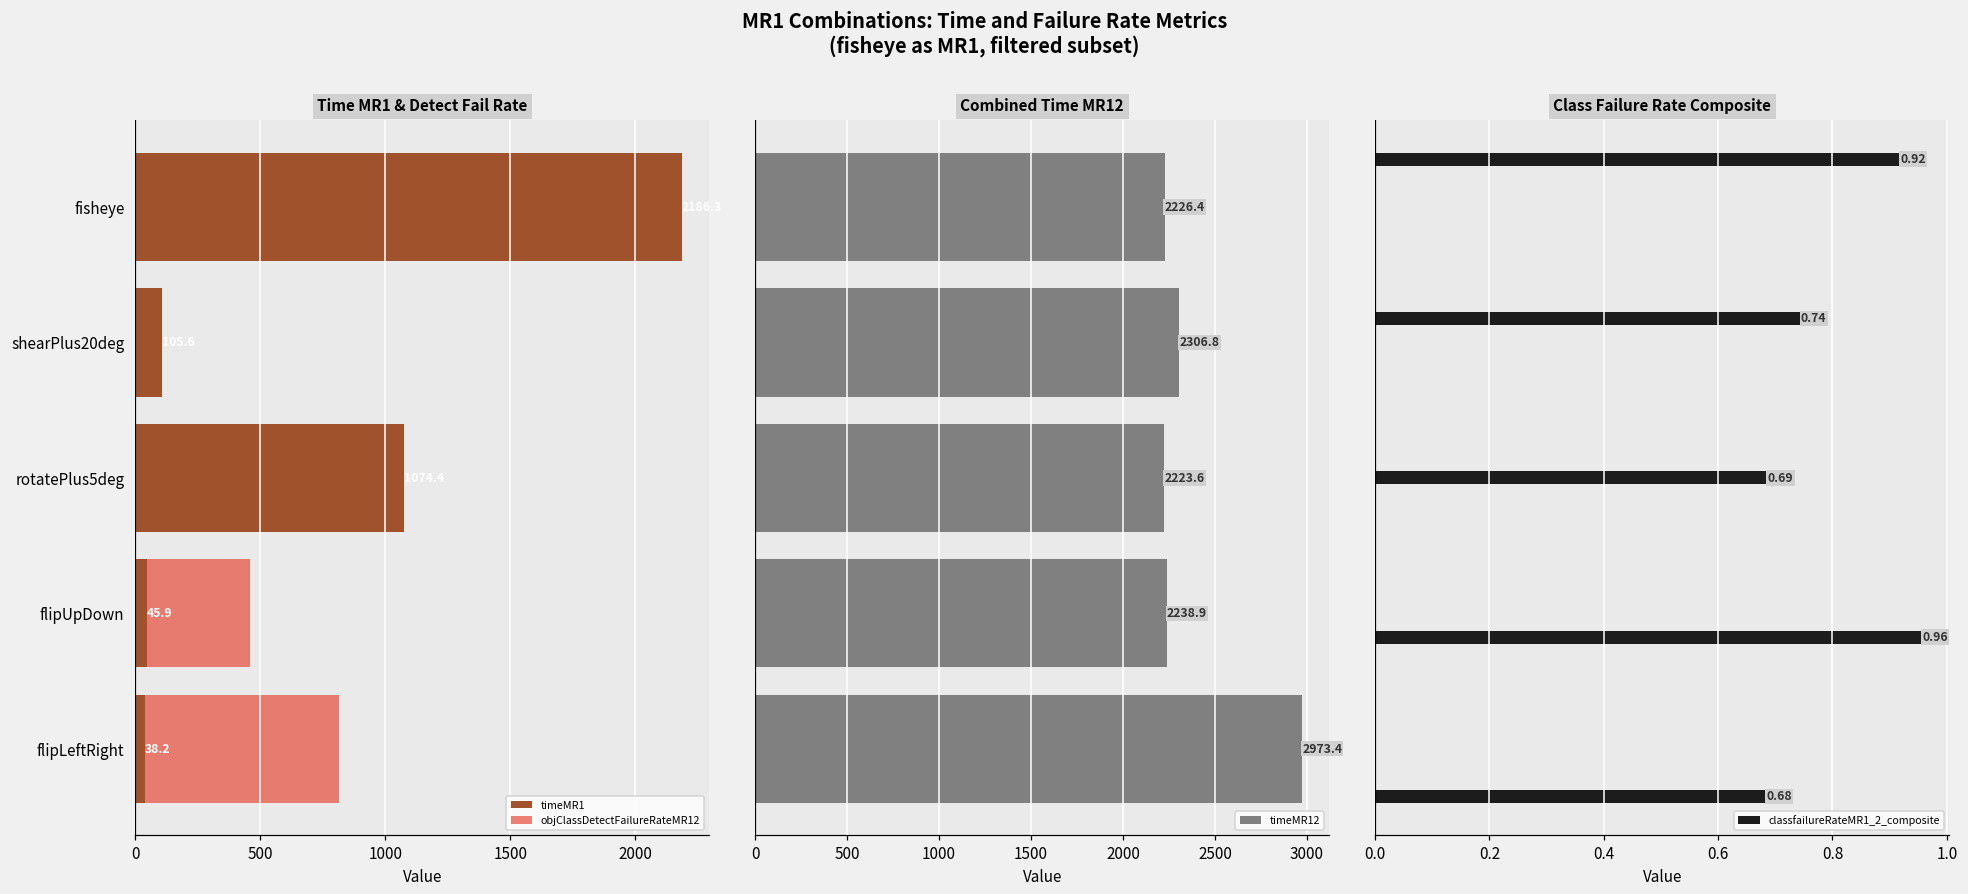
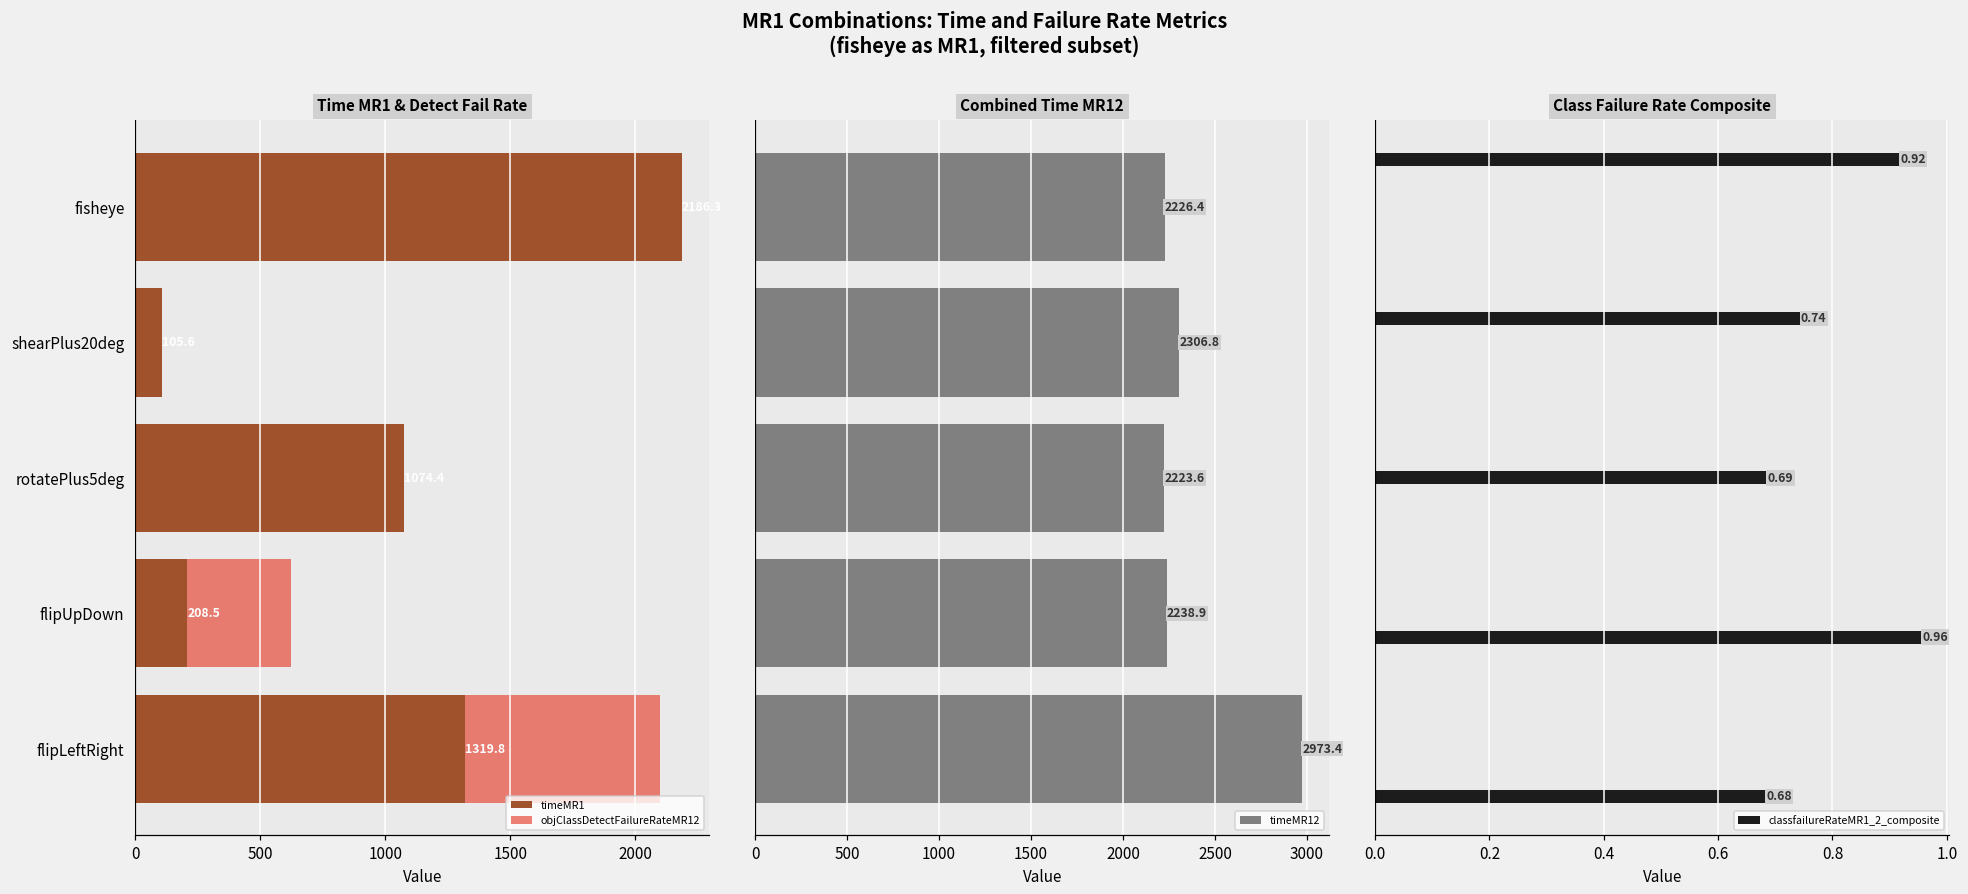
  {
    "Time MR1 & Detect Fail Rate": {
      "timeMR1": {
-       "flipUpDown": 45.9,
-       "flipLeftRight": 38.2
+       "flipUpDown": 208.5,
+       "flipLeftRight": 1319.8
      }
    }
  }
